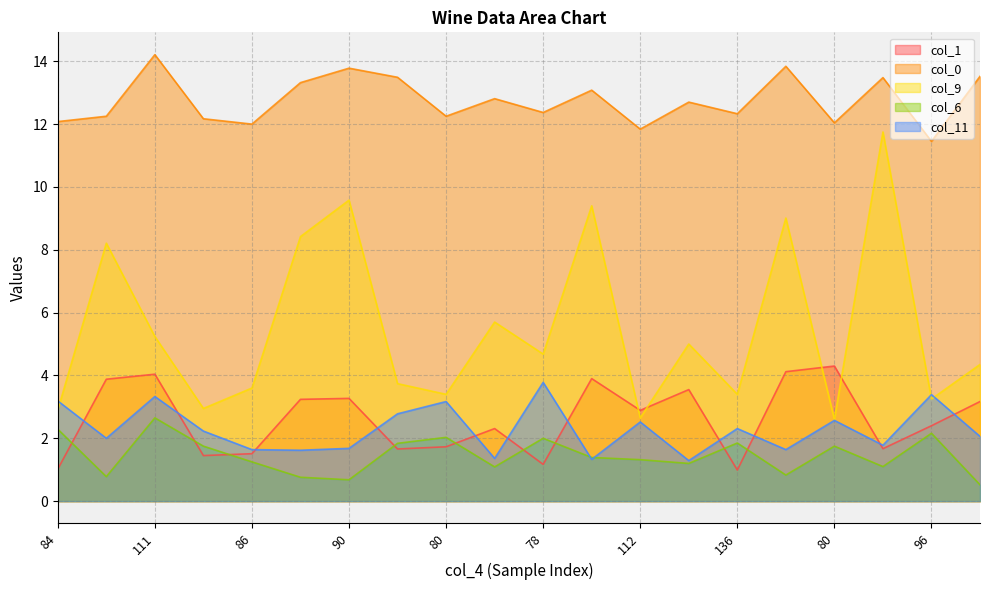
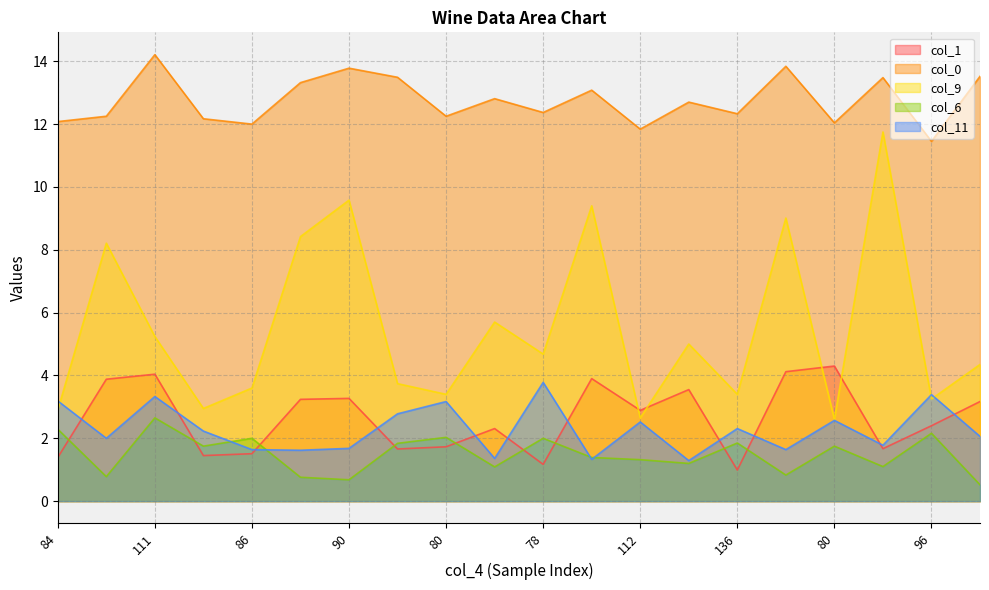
  {
    "col_1": {
-     "84": 1.0,
+     "84": 1.4,
      "111": 4.0,
      "86": 1.5,
      "90": 3.3,
      "78": 1.2,
      "112": 2.9,
      "136": 1.0,
      "96": 2.4
    },
    "col_6": {
      "84": 2.3,
      "111": 2.7,
-     "86": 1.3,
+     "86": 2.0,
      "90": 0.7,
      "78": 2.0,
      "112": 1.3,
      "136": 1.9,
      "96": 2.2
    },
    "col_11": {
      "84": 3.2,
      "111": 3.3,
      "86": 1.6,
      "90": 1.7,
      "78": 3.8,
      "112": 2.5,
      "136": 2.3,
      "96": 3.4
    }
  }
